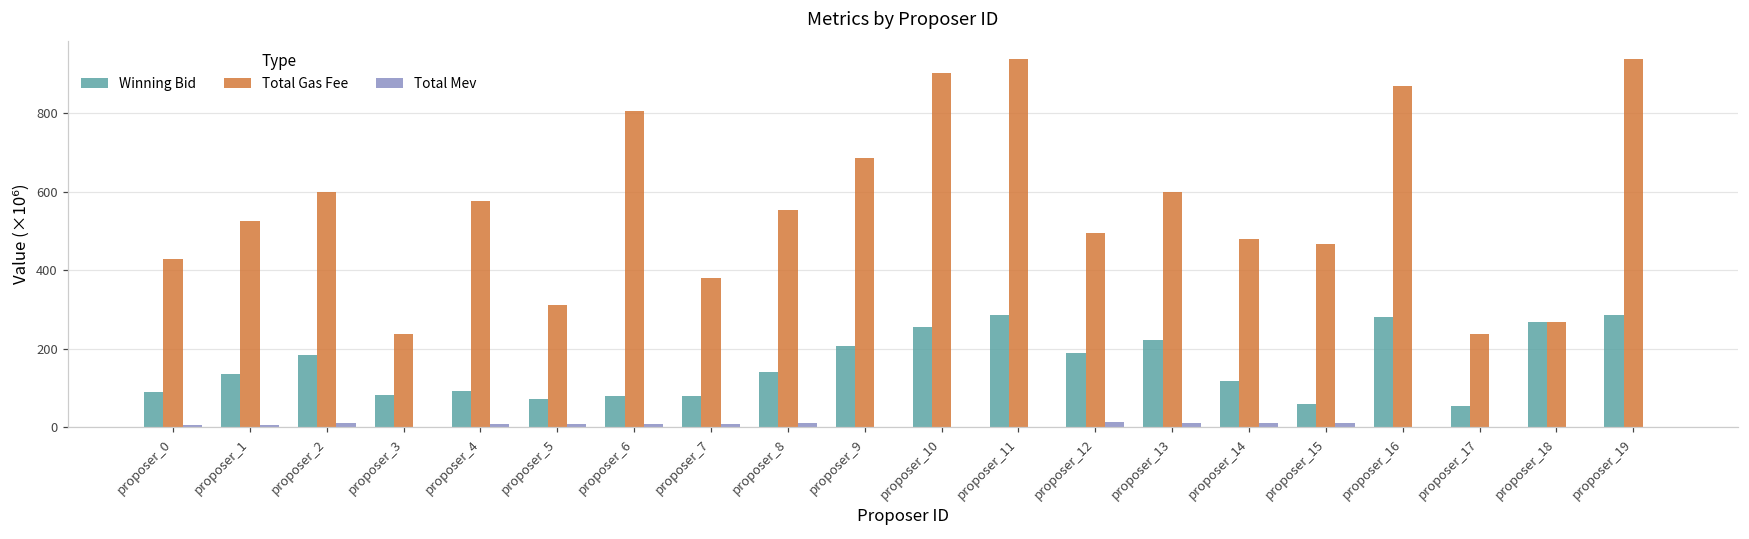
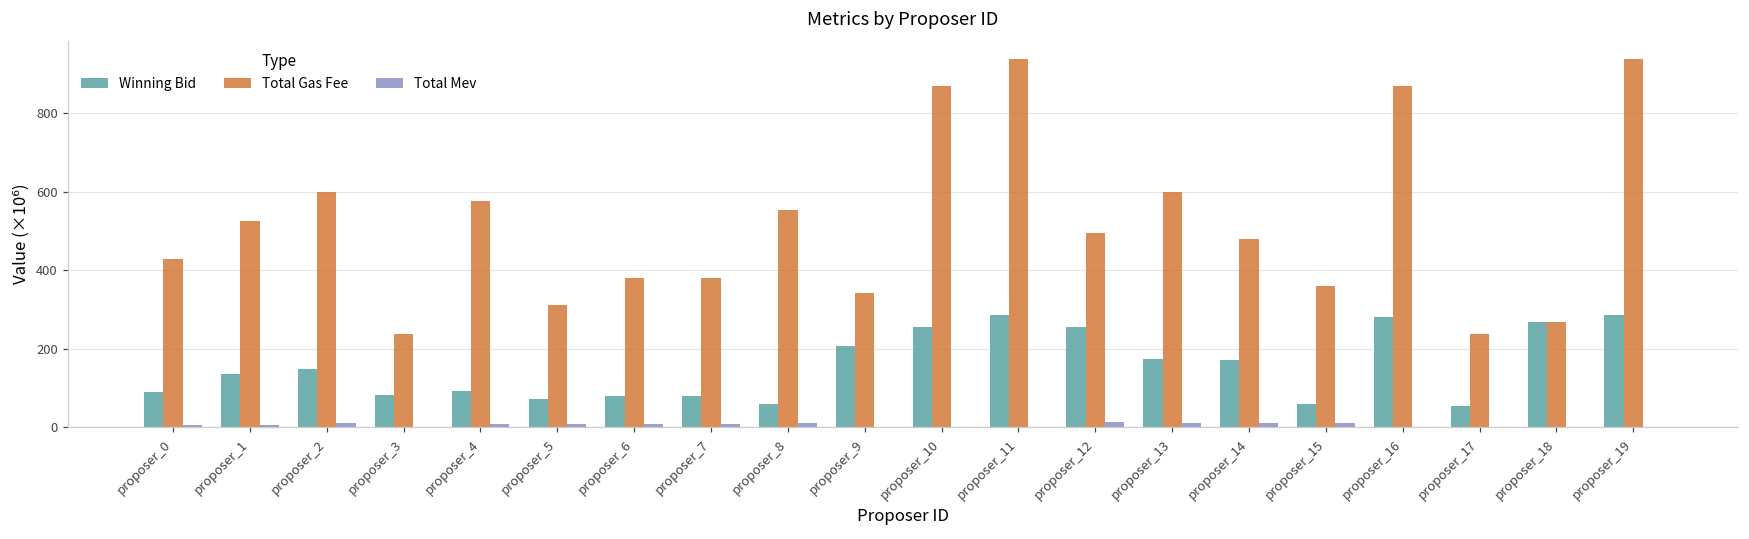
  {
    "Winning Bid": {
      "proposer_0": 90,
      "proposer_1": 140,
-     "proposer_2": 190,
+     "proposer_2": 150,
      "proposer_3": 80,
      "proposer_4": 90,
      "proposer_5": 70,
      "proposer_6": 80,
      "proposer_7": 80,
-     "proposer_8": 140,
+     "proposer_8": 60,
      "proposer_9": 210,
      "proposer_10": 260,
      "proposer_11": 290,
-     "proposer_12": 190,
-     "proposer_13": 220,
-     "proposer_14": 120,
+     "proposer_12": 260,
+     "proposer_13": 170,
+     "proposer_14": 170,
      "proposer_15": 60,
      "proposer_16": 280,
      "proposer_17": 50,
      "proposer_18": 270,
      "proposer_19": 290
    },
    "Total Gas Fee": {
      "proposer_0": 430,
      "proposer_1": 530,
      "proposer_2": 600,
      "proposer_3": 240,
      "proposer_4": 580,
      "proposer_5": 310,
-     "proposer_6": 810,
+     "proposer_6": 380,
      "proposer_7": 380,
      "proposer_8": 550,
-     "proposer_9": 690,
-     "proposer_10": 900,
+     "proposer_9": 340,
+     "proposer_10": 870,
      "proposer_11": 940,
      "proposer_12": 490,
      "proposer_13": 600,
      "proposer_14": 480,
-     "proposer_15": 470,
+     "proposer_15": 360,
      "proposer_16": 870,
      "proposer_17": 240,
      "proposer_18": 270,
      "proposer_19": 940
    },
    "Total Mev": {
      "proposer_2": 10,
      "proposer_4": 10,
      "proposer_5": 10,
      "proposer_6": 10,
      "proposer_7": 10,
      "proposer_8": 10,
      "proposer_12": 10,
      "proposer_13": 10,
      "proposer_14": 10,
      "proposer_15": 10
    }
  }
